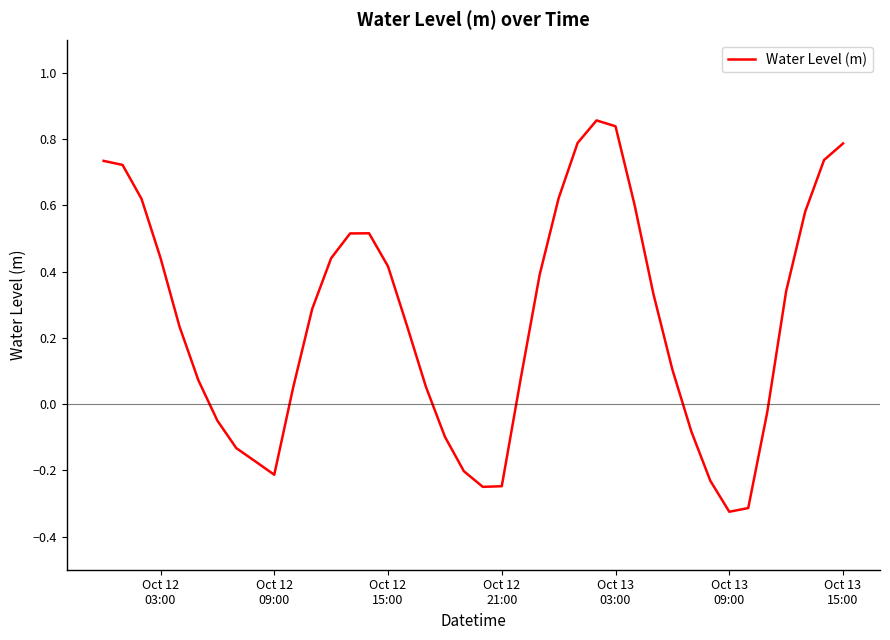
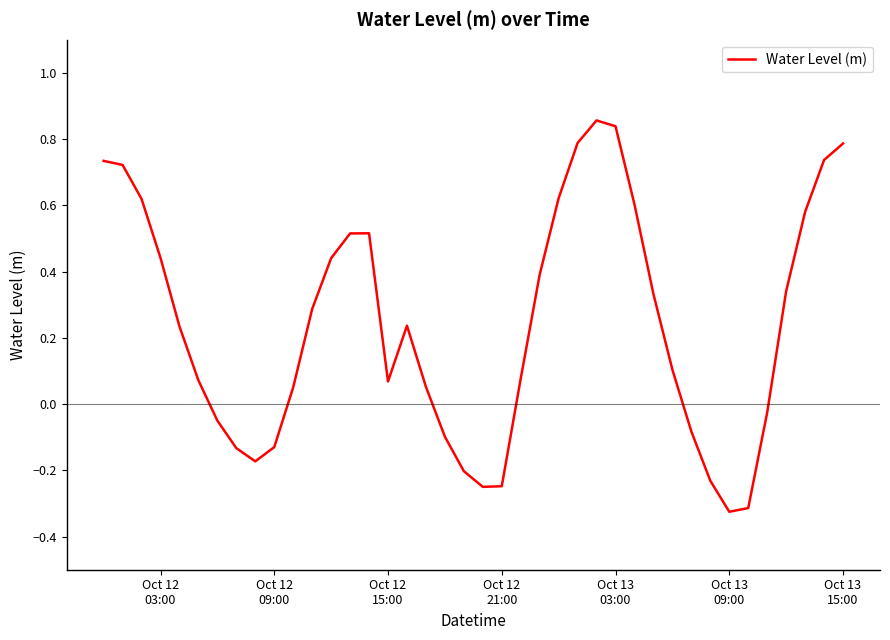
  {
    "Oct 12 03:00": 0.44,
-   "Oct 12 09:00": -0.21,
-   "Oct 12 15:00": 0.42,
+   "Oct 12 09:00": -0.13,
+   "Oct 12 15:00": 0.07,
    "Oct 12 21:00": -0.25,
    "Oct 13 03:00": 0.84,
    "Oct 13 09:00": -0.33,
    "Oct 13 15:00": 0.79
  }
